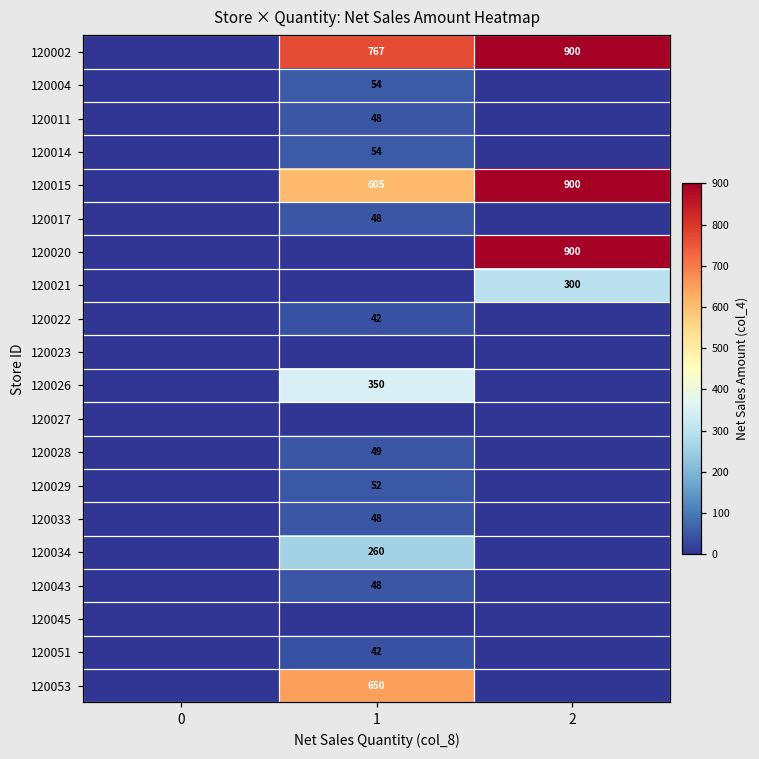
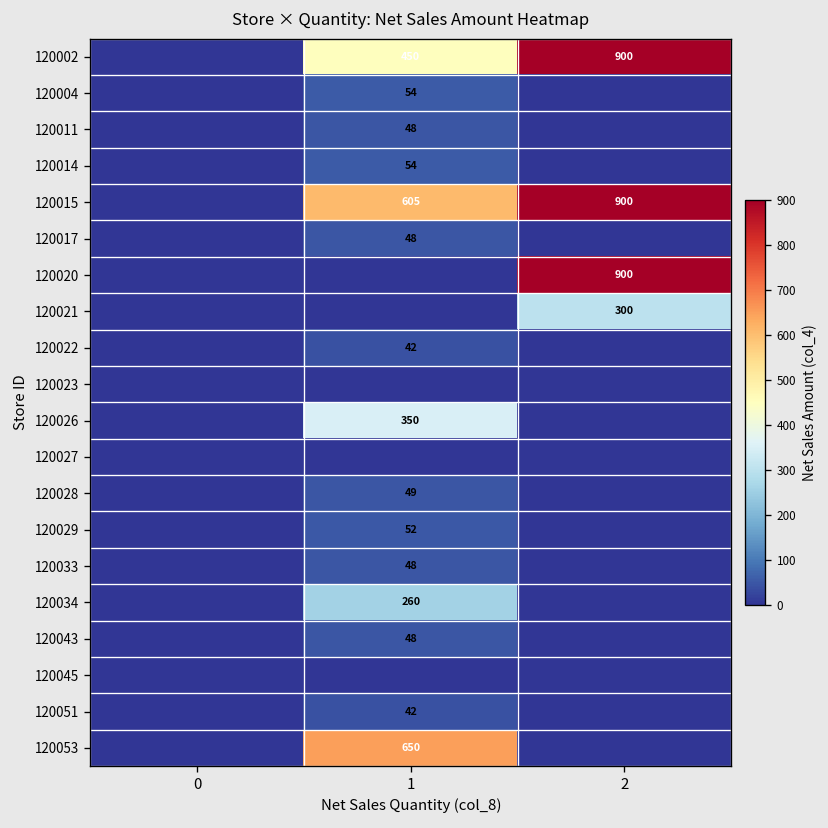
  {
    "120002": {
-     "1": 767,
+     "1": 450,
      "2": 900
    },
    "120004": {
      "1": 54
    },
    "120011": {
      "1": 48
    },
    "120014": {
      "1": 54
    },
    "120015": {
      "1": 605,
      "2": 900
    },
    "120017": {
      "1": 48
    },
    "120020": {
      "2": 900
    },
    "120021": {
      "2": 300
    },
    "120022": {
      "1": 42
    },
    "120026": {
      "1": 350
    },
    "120028": {
      "1": 49
    },
    "120029": {
      "1": 52
    },
    "120033": {
      "1": 48
    },
    "120034": {
      "1": 260
    },
    "120043": {
      "1": 48
    },
    "120051": {
      "1": 42
    },
    "120053": {
      "1": 650
    }
  }
